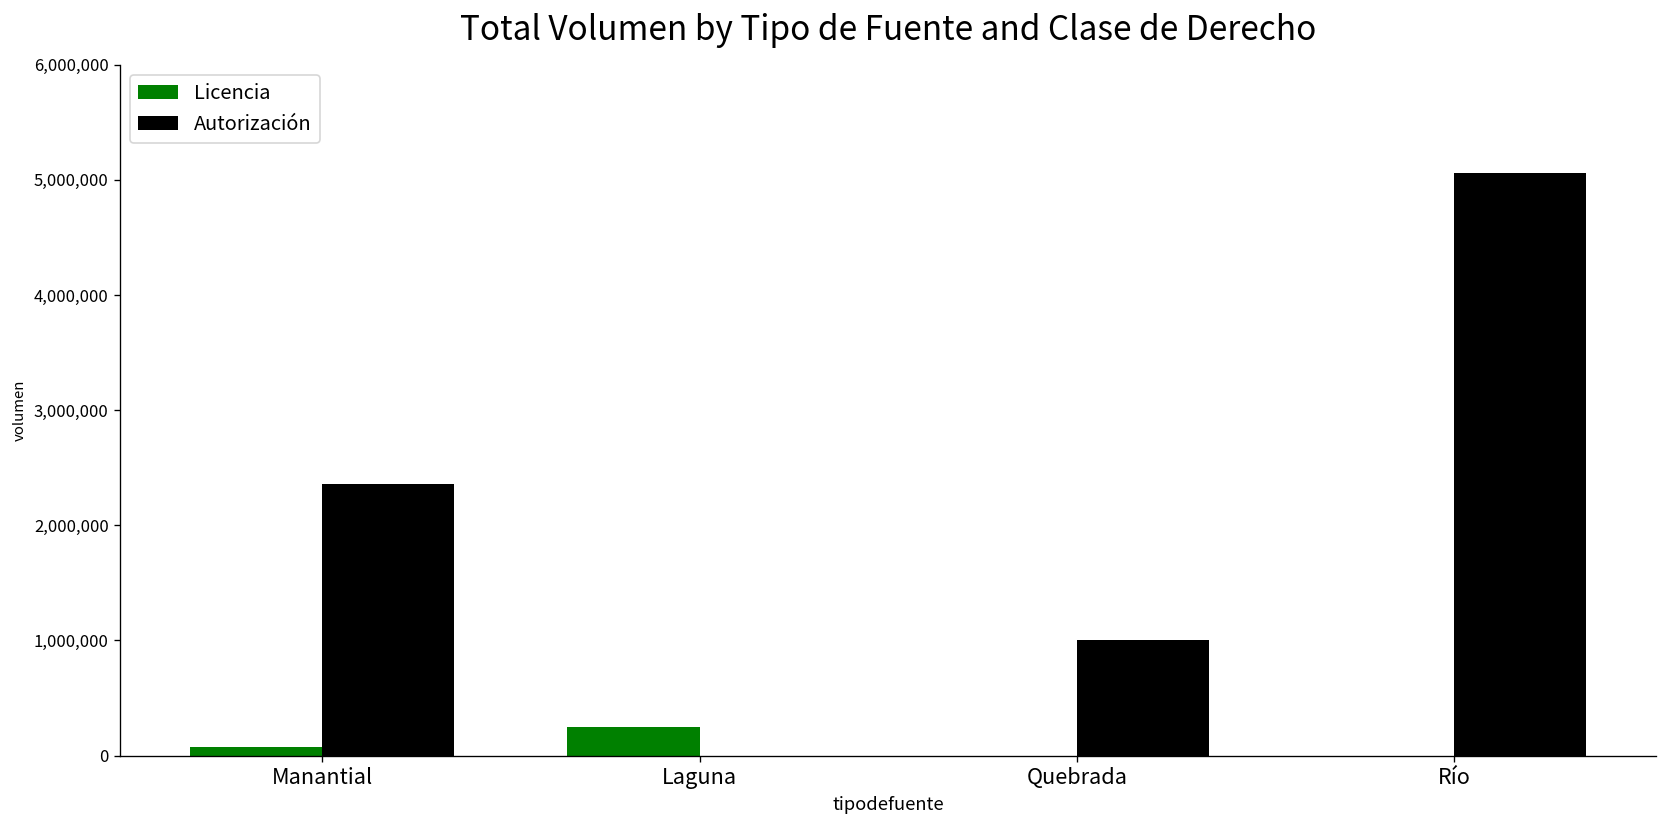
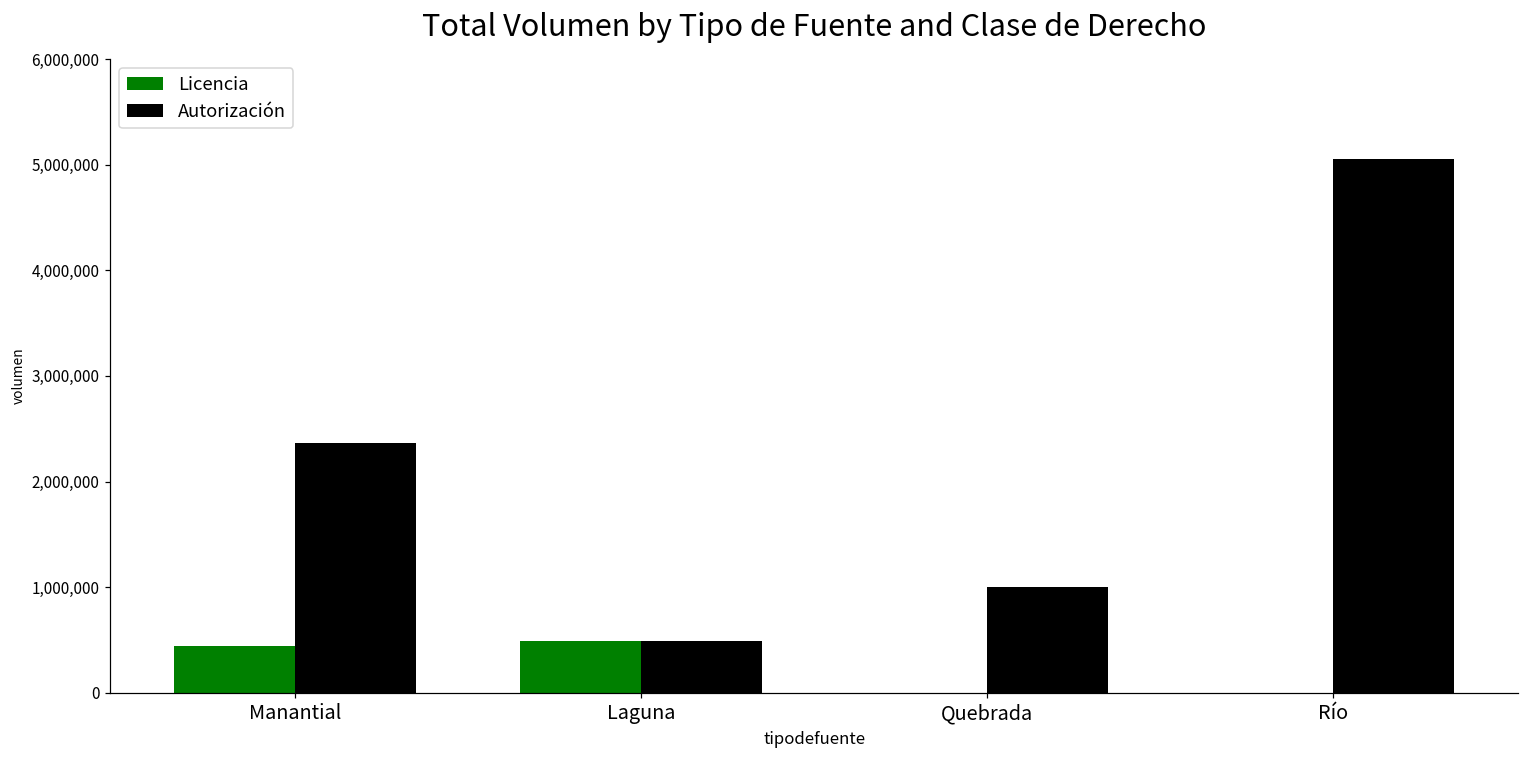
  {
    "Licencia": {
-     "Manantial": "100,000",
-     "Laguna": "300,000",
+     "Manantial": "400,000",
+     "Laguna": "500,000",
      "Quebrada": "0",
      "Río": "0"
    },
    "Autorización": {
      "Manantial": "2,400,000",
-     "Laguna": "0",
+     "Laguna": "500,000",
      "Quebrada": "1,000,000",
      "Río": "5,100,000"
    }
  }
